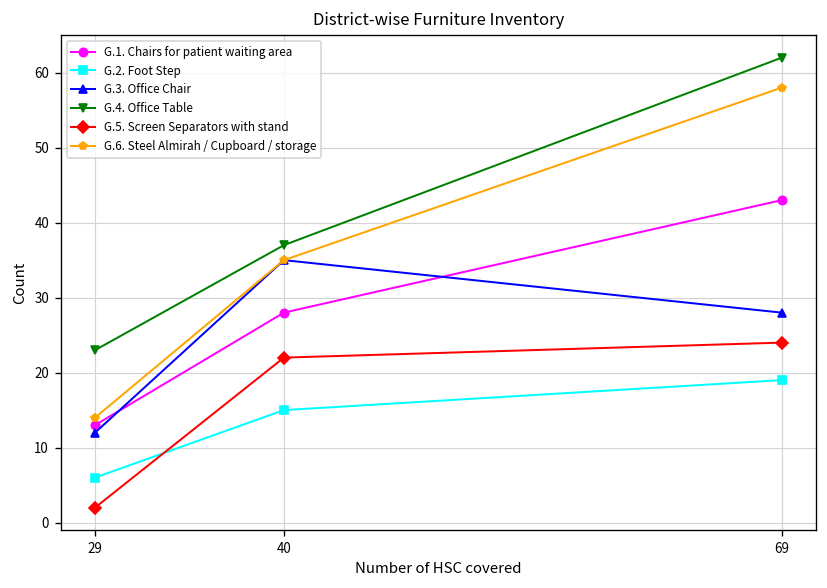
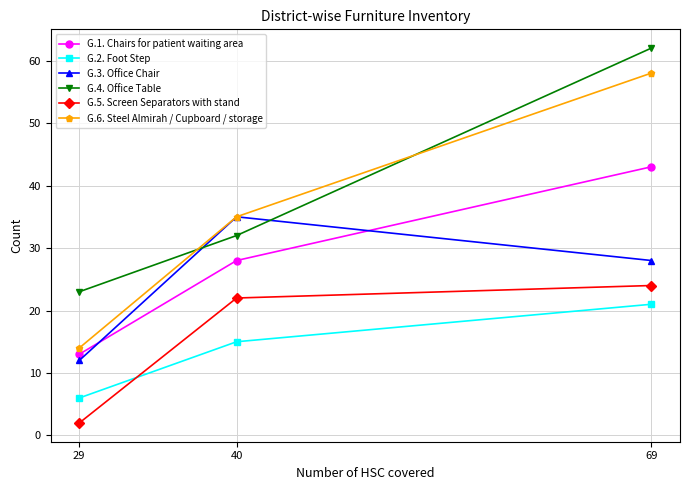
  {
    "G.1. Chairs for patient waiting area": {
      "29": 13,
      "40": 28,
      "69": 43
    },
    "G.2. Foot Step": {
      "29": 6,
      "40": 15,
-     "69": 19
+     "69": 21
    },
    "G.3. Office Chair": {
      "29": 12,
      "69": 28
    },
    "G.4. Office Table": {
      "29": 23,
-     "40": 37,
+     "40": 32,
      "69": 62
    },
    "G.5. Screen Separators with stand": {
      "29": 2,
      "40": 22,
      "69": 24
    },
    "G.6. Steel Almirah / Cupboard / storage": {
      "29": 14,
      "69": 58
    }
  }
